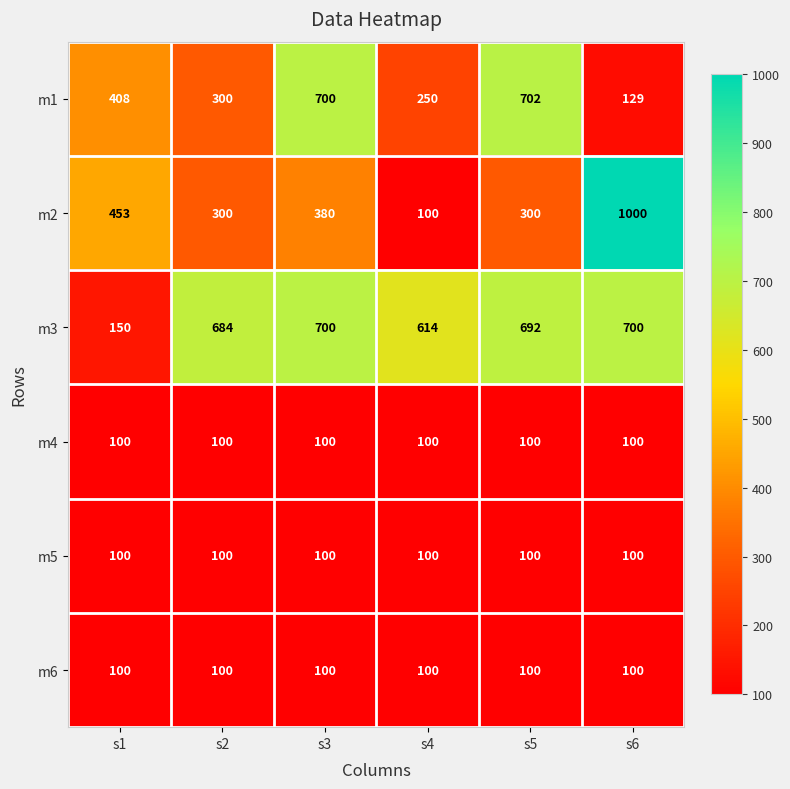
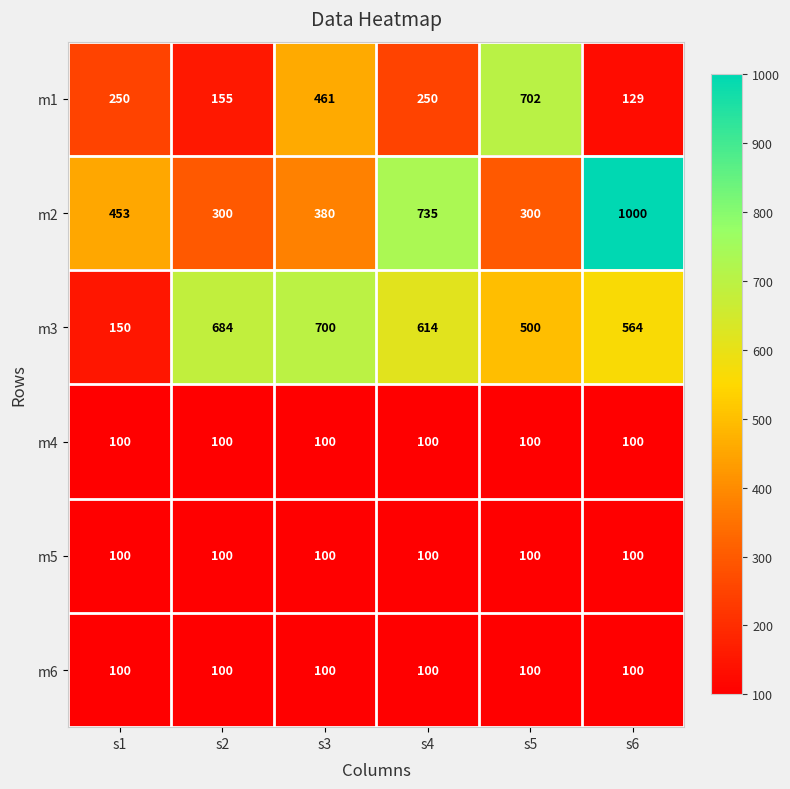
  {
    "m1": {
-     "s1": 408,
-     "s2": 300,
-     "s3": 700,
+     "s1": 250,
+     "s2": 155,
+     "s3": 461,
      "s4": 250,
      "s5": 702,
      "s6": 129
    },
    "m2": {
      "s1": 453,
      "s2": 300,
      "s3": 380,
-     "s4": 100,
+     "s4": 735,
      "s5": 300,
      "s6": 1000
    },
    "m3": {
      "s1": 150,
      "s2": 684,
      "s3": 700,
      "s4": 614,
-     "s5": 692,
-     "s6": 700
+     "s5": 500,
+     "s6": 564
    },
    "m4": {
      "s1": 100,
      "s2": 100,
      "s3": 100,
      "s4": 100,
      "s5": 100,
      "s6": 100
    },
    "m5": {
      "s1": 100,
      "s2": 100,
      "s3": 100,
      "s4": 100,
      "s5": 100,
      "s6": 100
    },
    "m6": {
      "s1": 100,
      "s2": 100,
      "s3": 100,
      "s4": 100,
      "s5": 100,
      "s6": 100
    }
  }
